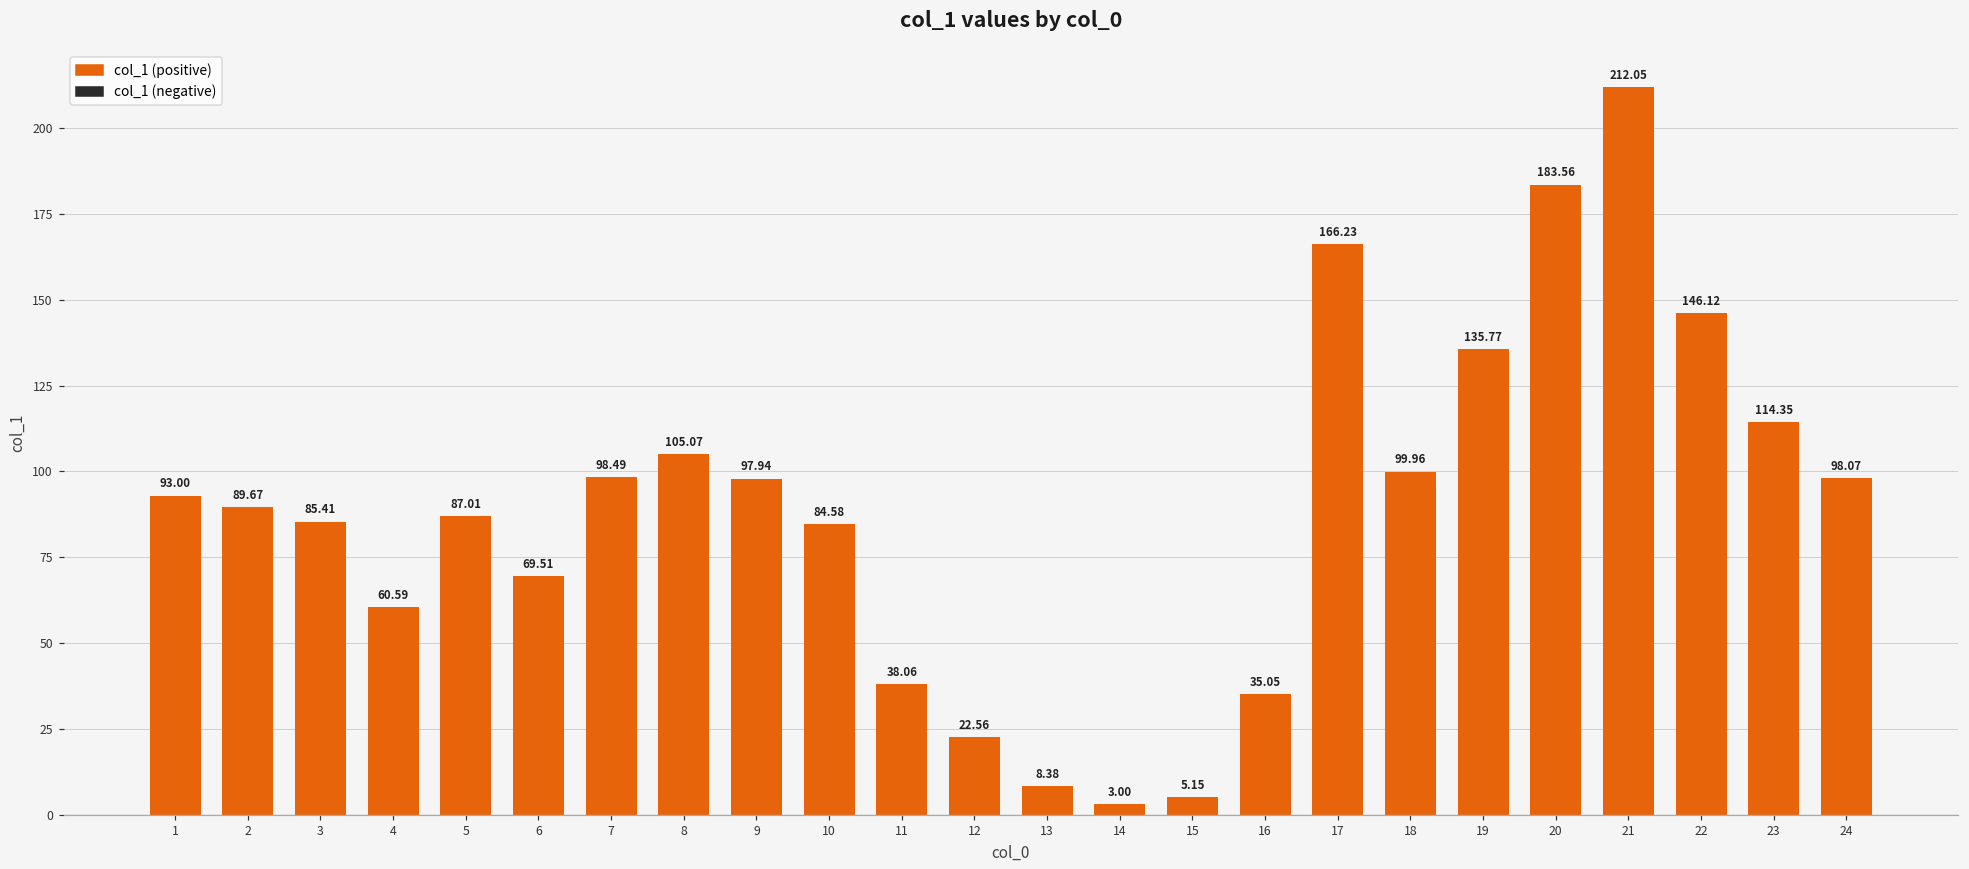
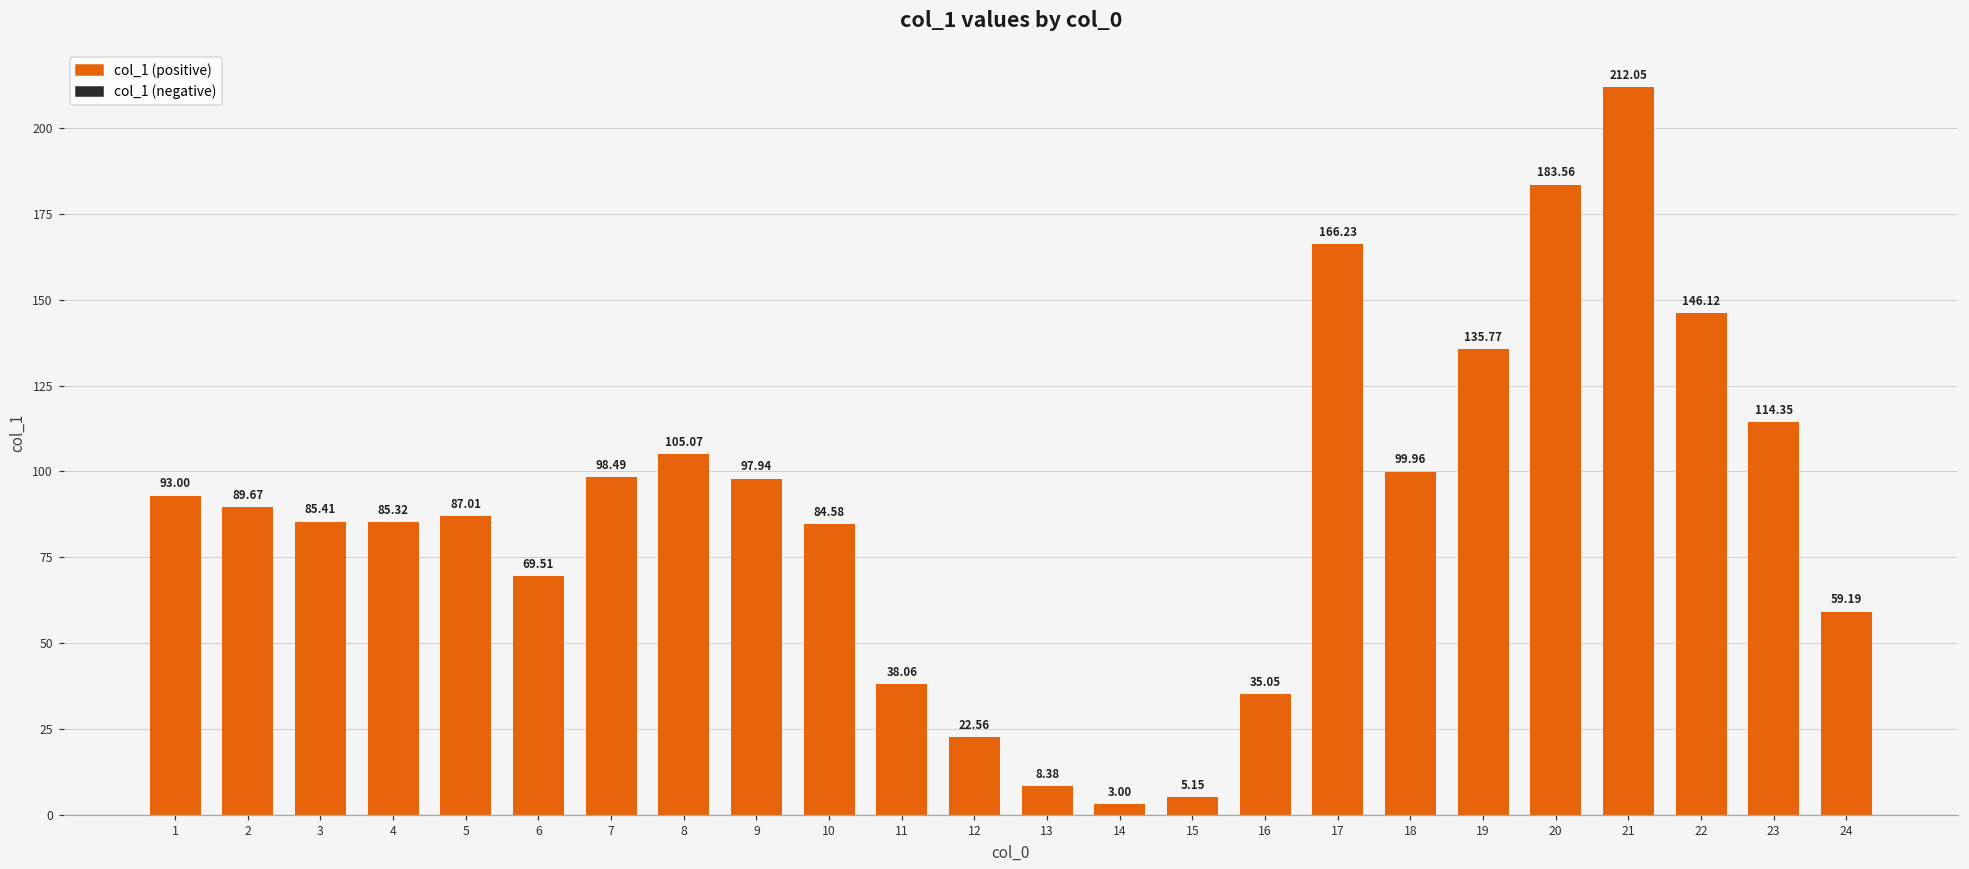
  {
    "1": 93.00,
    "2": 89.67,
    "3": 85.41,
-   "4": 60.59,
+   "4": 85.32,
    "5": 87.01,
    "6": 69.51,
    "7": 98.49,
    "8": 105.07,
    "9": 97.94,
    "10": 84.58,
    "11": 38.06,
    "12": 22.56,
    "13": 8.38,
    "14": 3.00,
    "15": 5.15,
    "16": 35.05,
    "17": 166.23,
    "18": 99.96,
    "19": 135.77,
    "20": 183.56,
    "21": 212.05,
    "22": 146.12,
    "23": 114.35,
-   "24": 98.07
+   "24": 59.19
  }
